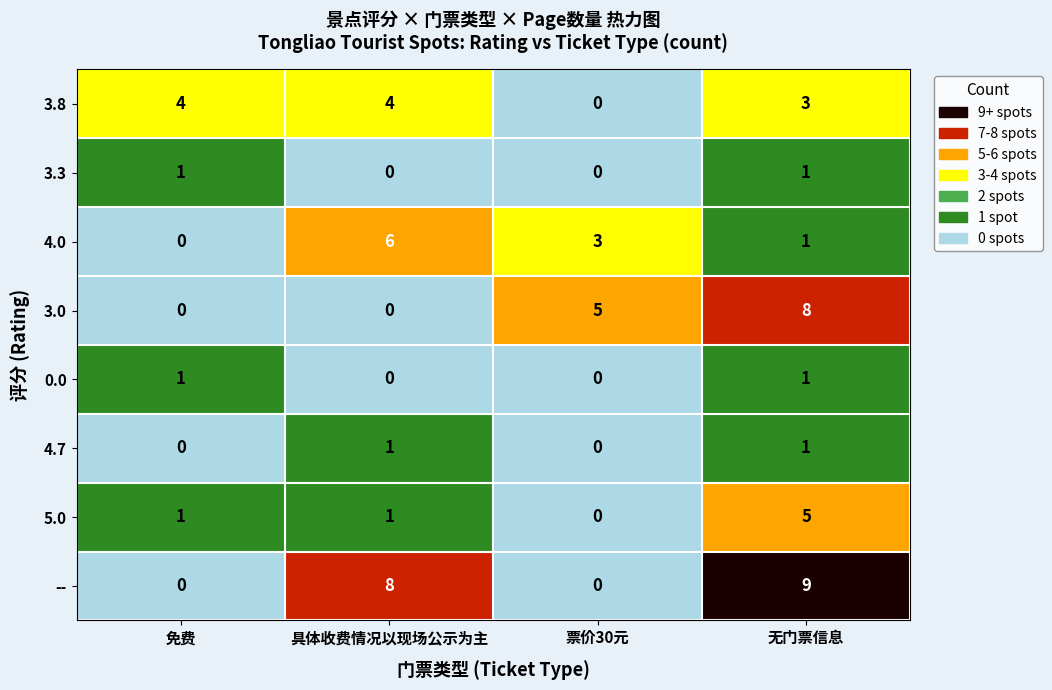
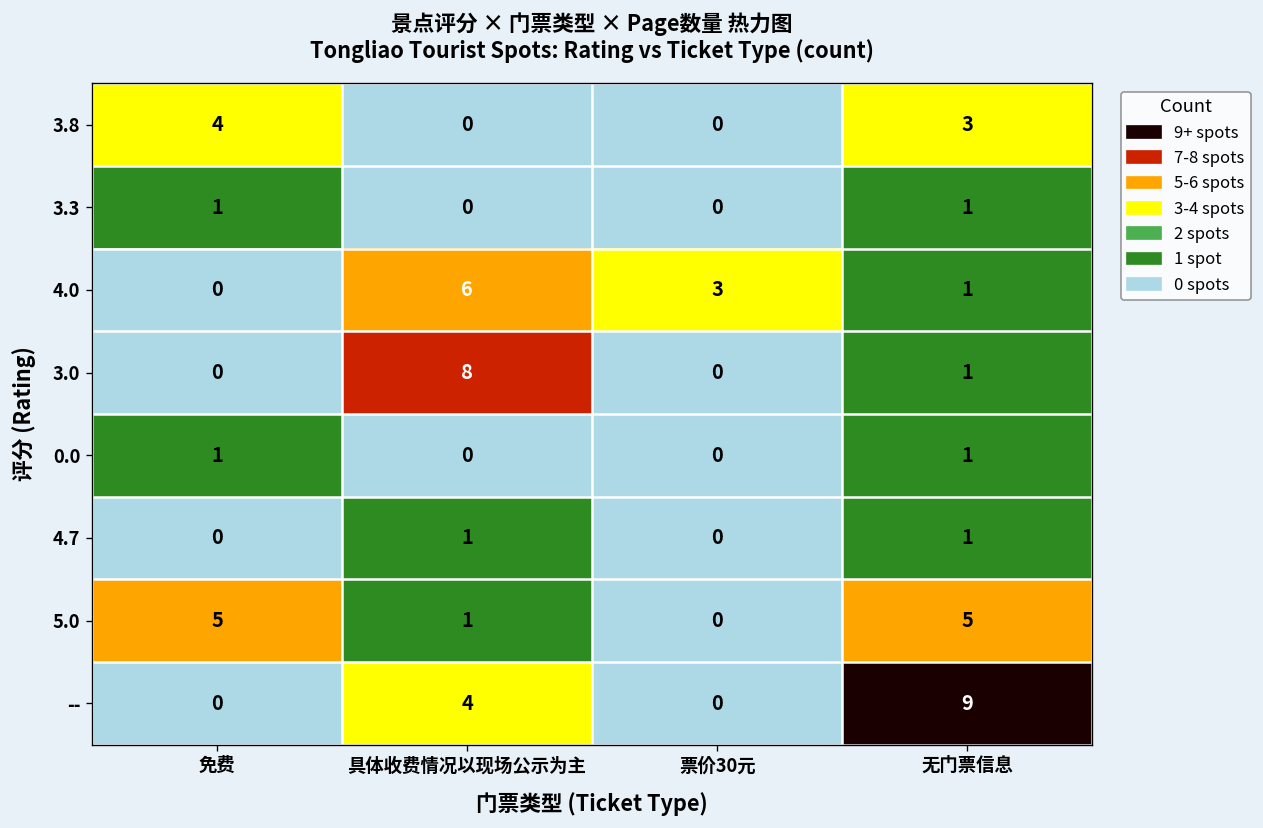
  {
    "3.8": {
      "免费": 4,
-     "具体收费情况以现场公示为主": 4,
+     "具体收费情况以现场公示为主": 0,
      "票价30元": 0,
      "无门票信息": 3
    },
    "3.3": {
      "免费": 1,
      "具体收费情况以现场公示为主": 0,
      "票价30元": 0,
      "无门票信息": 1
    },
    "4.0": {
      "免费": 0,
      "具体收费情况以现场公示为主": 6,
      "票价30元": 3,
      "无门票信息": 1
    },
    "3.0": {
      "免费": 0,
-     "具体收费情况以现场公示为主": 0,
-     "票价30元": 5,
-     "无门票信息": 8
+     "具体收费情况以现场公示为主": 8,
+     "票价30元": 0,
+     "无门票信息": 1
    },
    "0.0": {
      "免费": 1,
      "具体收费情况以现场公示为主": 0,
      "票价30元": 0,
      "无门票信息": 1
    },
    "4.7": {
      "免费": 0,
      "具体收费情况以现场公示为主": 1,
      "票价30元": 0,
      "无门票信息": 1
    },
    "5.0": {
-     "免费": 1,
+     "免费": 5,
      "具体收费情况以现场公示为主": 1,
      "票价30元": 0,
      "无门票信息": 5
    },
    "--": {
      "免费": 0,
-     "具体收费情况以现场公示为主": 8,
+     "具体收费情况以现场公示为主": 4,
      "票价30元": 0,
      "无门票信息": 9
    }
  }
